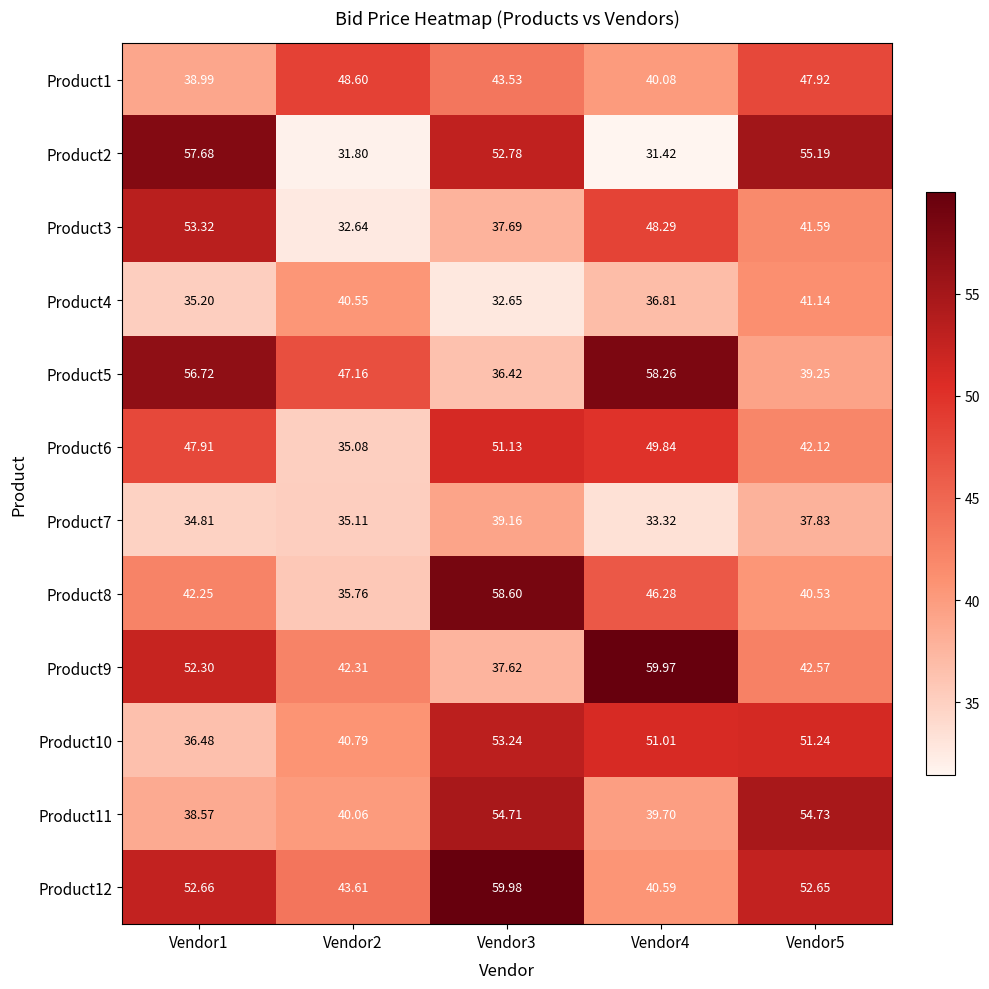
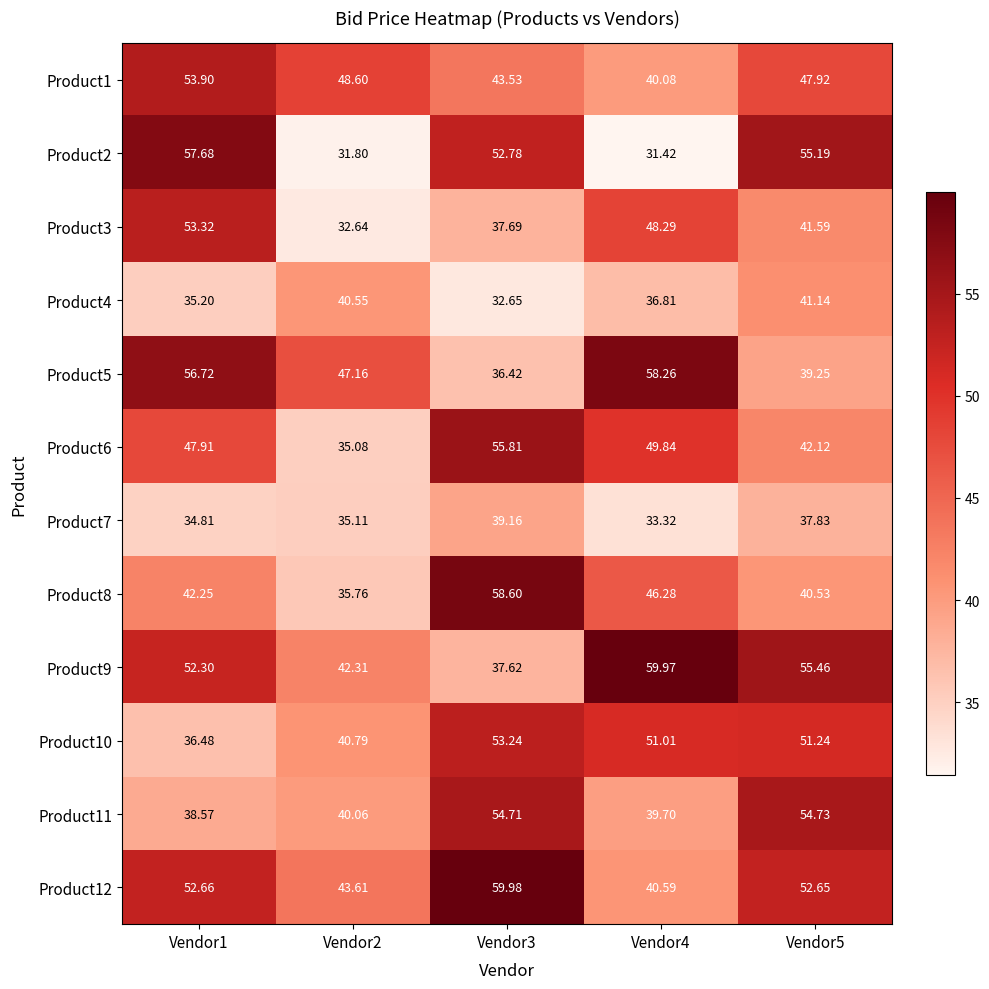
  {
    "Product1": {
-     "Vendor1": 38.99,
+     "Vendor1": 53.90,
      "Vendor2": 48.60,
      "Vendor3": 43.53,
      "Vendor4": 40.08,
      "Vendor5": 47.92
    },
    "Product2": {
      "Vendor1": 57.68,
      "Vendor2": 31.80,
      "Vendor3": 52.78,
      "Vendor4": 31.42,
      "Vendor5": 55.19
    },
    "Product3": {
      "Vendor1": 53.32,
      "Vendor2": 32.64,
      "Vendor3": 37.69,
      "Vendor4": 48.29,
      "Vendor5": 41.59
    },
    "Product4": {
      "Vendor1": 35.20,
      "Vendor2": 40.55,
      "Vendor3": 32.65,
      "Vendor4": 36.81,
      "Vendor5": 41.14
    },
    "Product5": {
      "Vendor1": 56.72,
      "Vendor2": 47.16,
      "Vendor3": 36.42,
      "Vendor4": 58.26,
      "Vendor5": 39.25
    },
    "Product6": {
      "Vendor1": 47.91,
      "Vendor2": 35.08,
-     "Vendor3": 51.13,
+     "Vendor3": 55.81,
      "Vendor4": 49.84,
      "Vendor5": 42.12
    },
    "Product7": {
      "Vendor1": 34.81,
      "Vendor2": 35.11,
      "Vendor3": 39.16,
      "Vendor4": 33.32,
      "Vendor5": 37.83
    },
    "Product8": {
      "Vendor1": 42.25,
      "Vendor2": 35.76,
      "Vendor3": 58.60,
      "Vendor4": 46.28,
      "Vendor5": 40.53
    },
    "Product9": {
      "Vendor1": 52.30,
      "Vendor2": 42.31,
      "Vendor3": 37.62,
      "Vendor4": 59.97,
-     "Vendor5": 42.57
+     "Vendor5": 55.46
    },
    "Product10": {
      "Vendor1": 36.48,
      "Vendor2": 40.79,
      "Vendor3": 53.24,
      "Vendor4": 51.01,
      "Vendor5": 51.24
    },
    "Product11": {
      "Vendor1": 38.57,
      "Vendor2": 40.06,
      "Vendor3": 54.71,
      "Vendor4": 39.70,
      "Vendor5": 54.73
    },
    "Product12": {
      "Vendor1": 52.66,
      "Vendor2": 43.61,
      "Vendor3": 59.98,
      "Vendor4": 40.59,
      "Vendor5": 52.65
    }
  }
